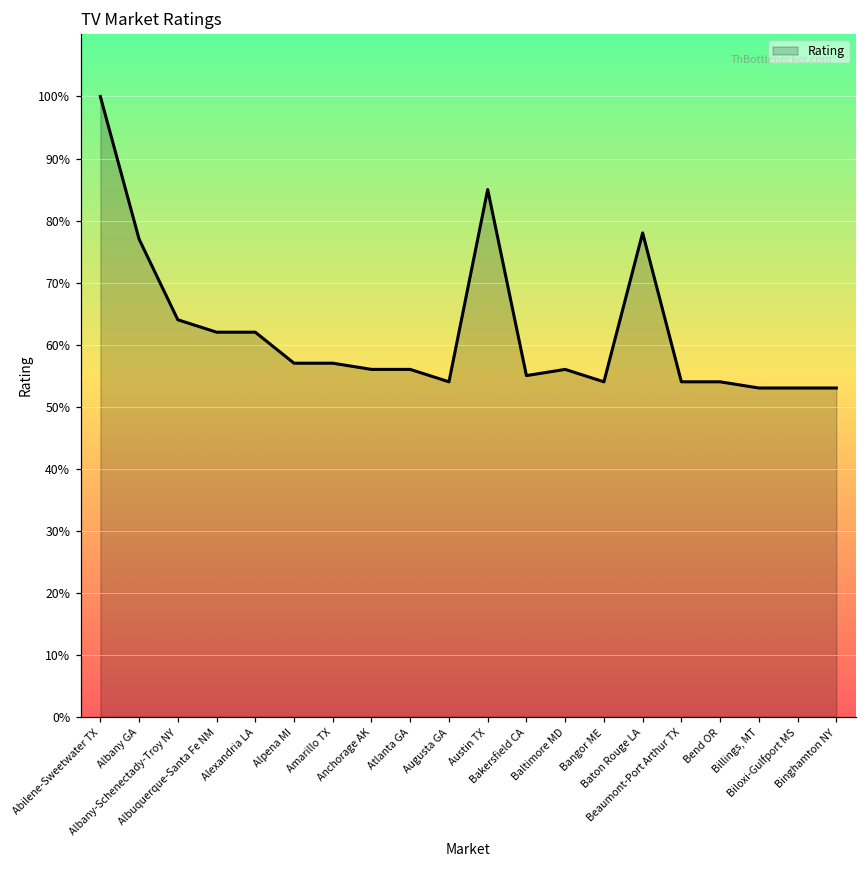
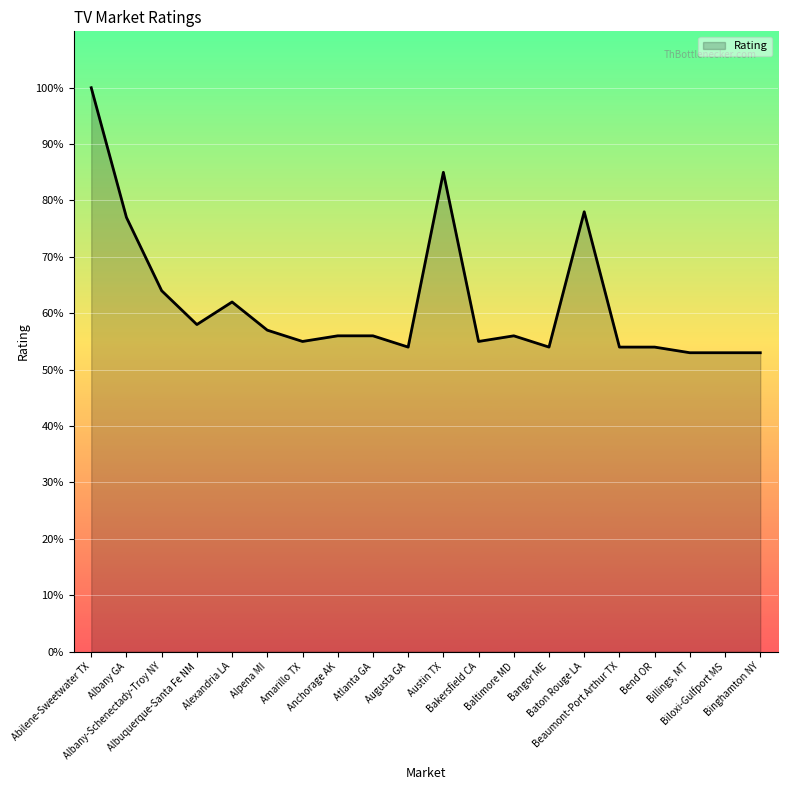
  {
    "Abilene-Sweetwater TX": "100%",
    "Albany GA": "77%",
    "Albany-Schenectady-Troy NY": "64%",
-   "Albuquerque-Santa Fe NM": "62%",
+   "Albuquerque-Santa Fe NM": "58%",
    "Alexandria LA": "62%",
    "Alpena MI": "57%",
-   "Amarillo TX": "57%",
+   "Amarillo TX": "55%",
    "Anchorage AK": "56%",
    "Atlanta GA": "56%",
    "Augusta GA": "54%",
    "Austin TX": "85%",
    "Bakersfield CA": "55%",
    "Baltimore MD": "56%",
    "Bangor ME": "54%",
    "Baton Rouge LA": "78%",
    "Beaumont-Port Arthur TX": "54%",
    "Bend OR": "54%",
    "Billings, MT": "53%",
    "Biloxi-Gulfport MS": "53%",
    "Binghamton NY": "53%"
  }
